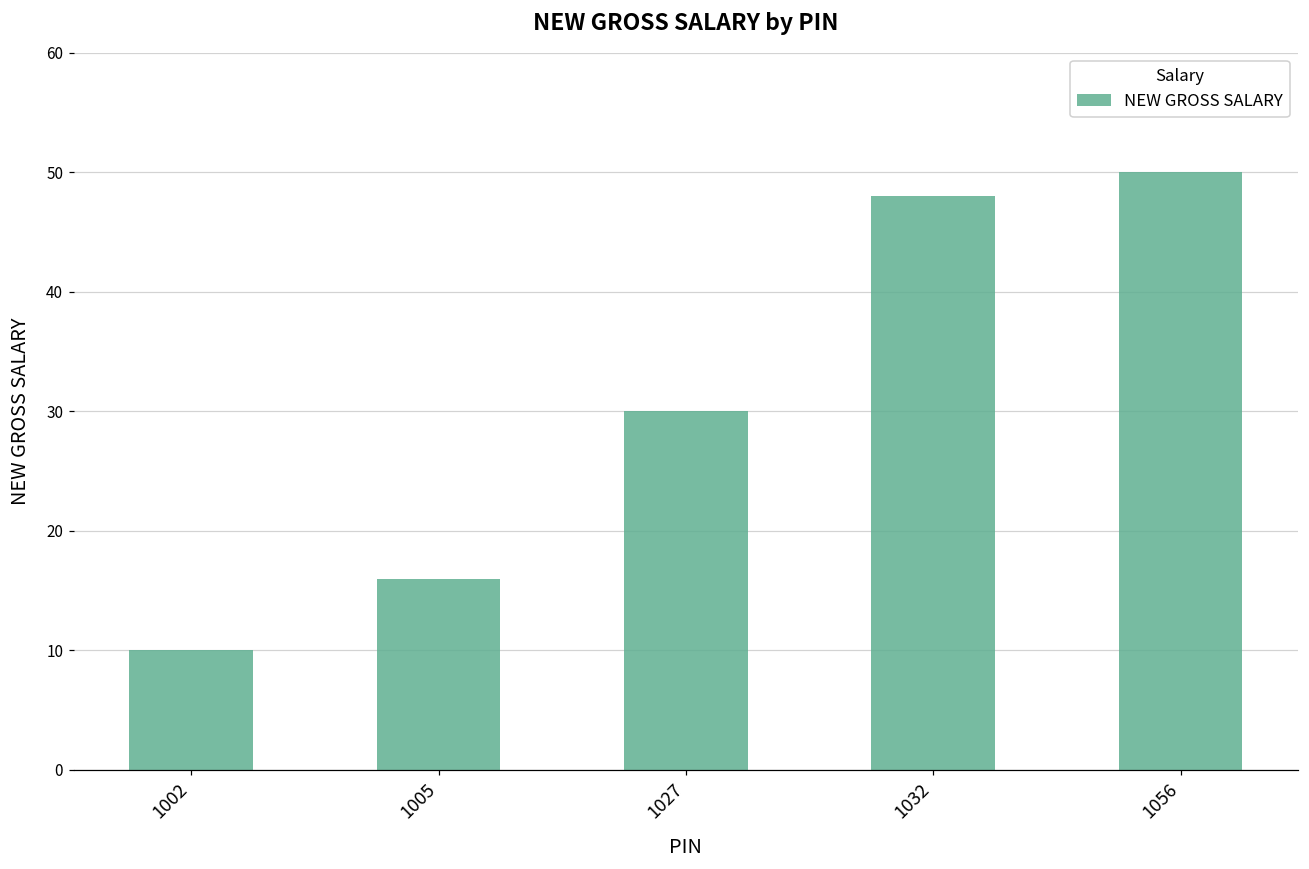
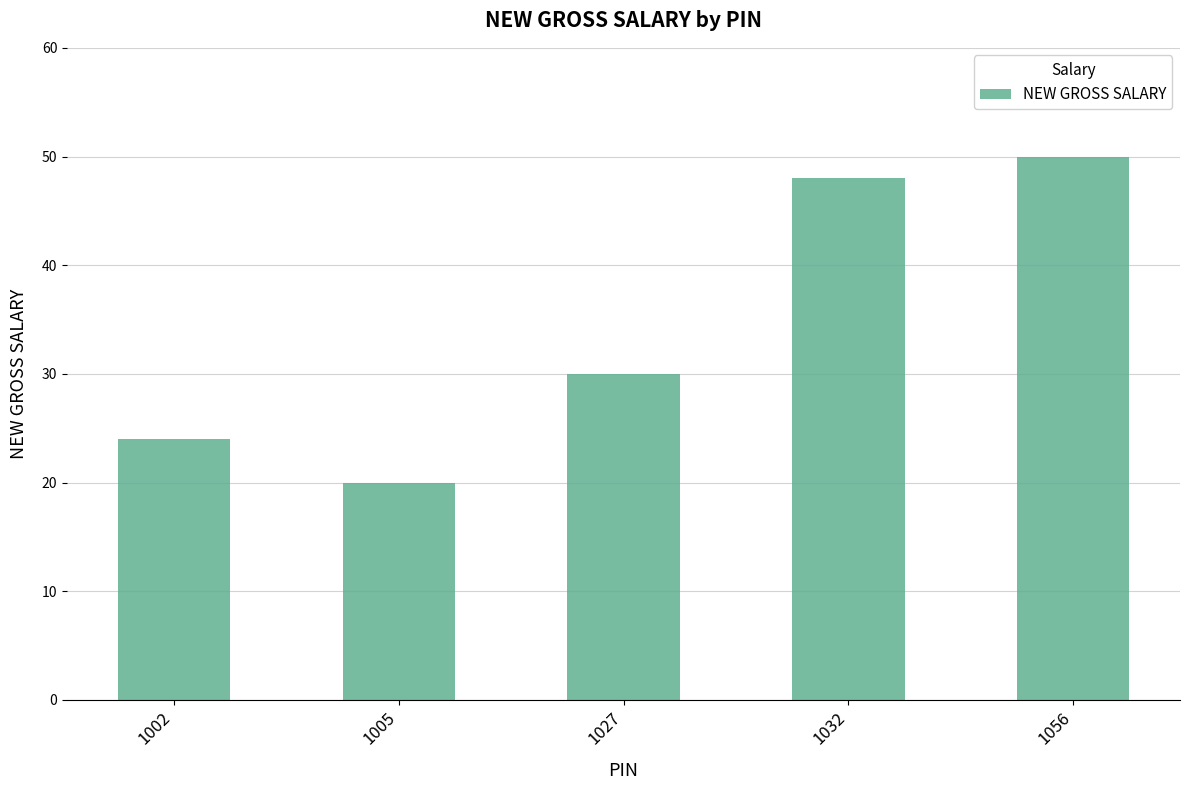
  {
-   "1002": 10,
-   "1005": 16,
+   "1002": 24,
+   "1005": 20,
    "1027": 30,
    "1032": 48,
    "1056": 50
  }
